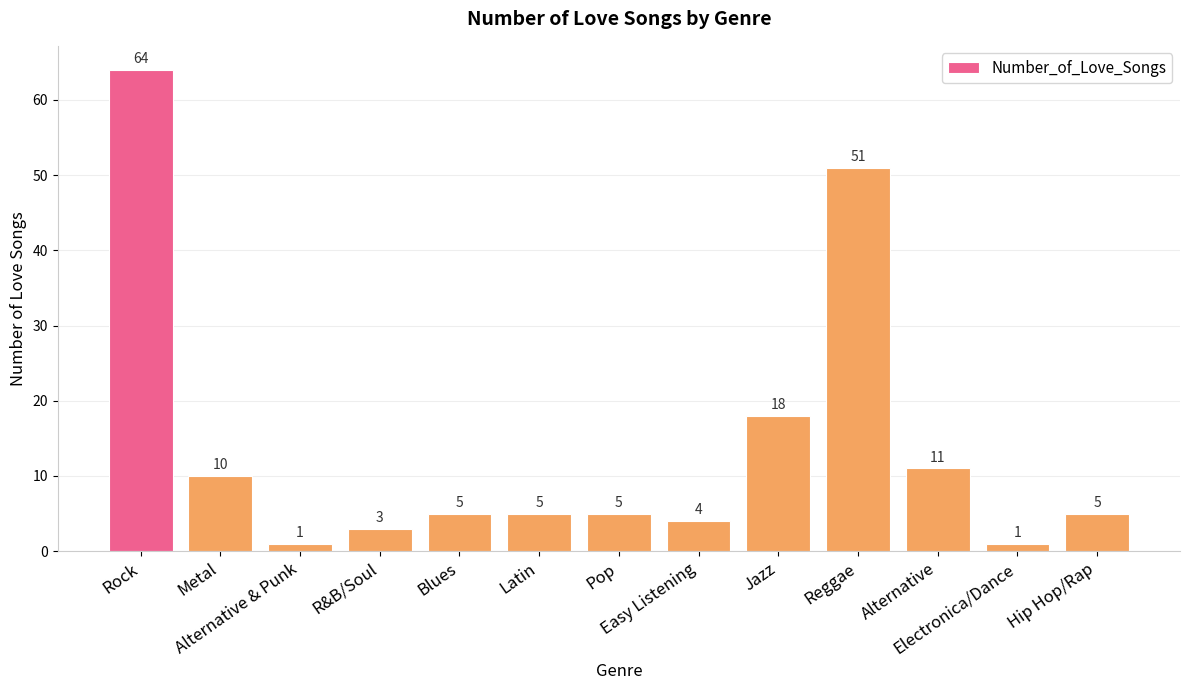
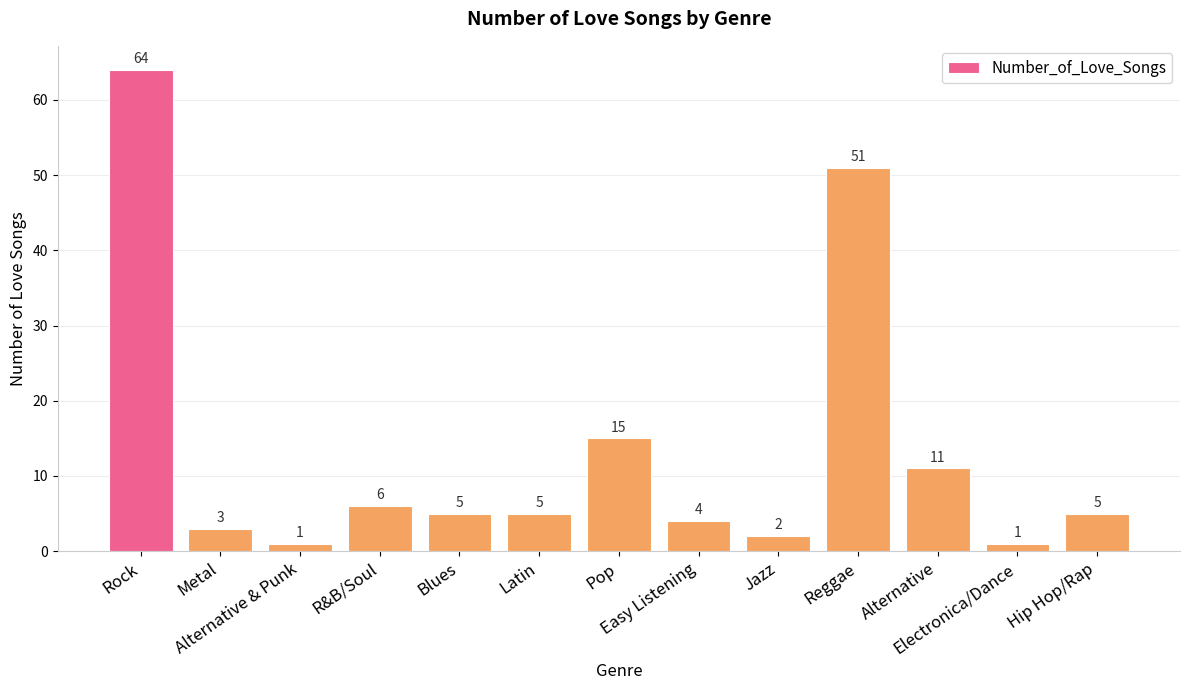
  {
    "Rock": 64,
-   "Metal": 10,
+   "Metal": 3,
    "Alternative & Punk": 1,
-   "R&B/Soul": 3,
+   "R&B/Soul": 6,
    "Blues": 5,
    "Latin": 5,
-   "Pop": 5,
+   "Pop": 15,
    "Easy Listening": 4,
-   "Jazz": 18,
+   "Jazz": 2,
    "Reggae": 51,
    "Alternative": 11,
    "Electronica/Dance": 1,
    "Hip Hop/Rap": 5
  }
